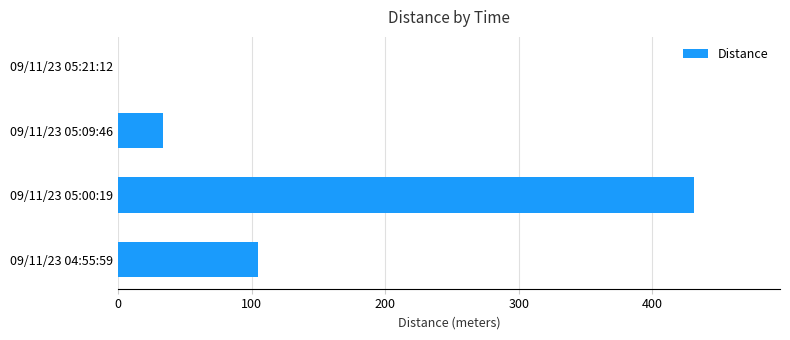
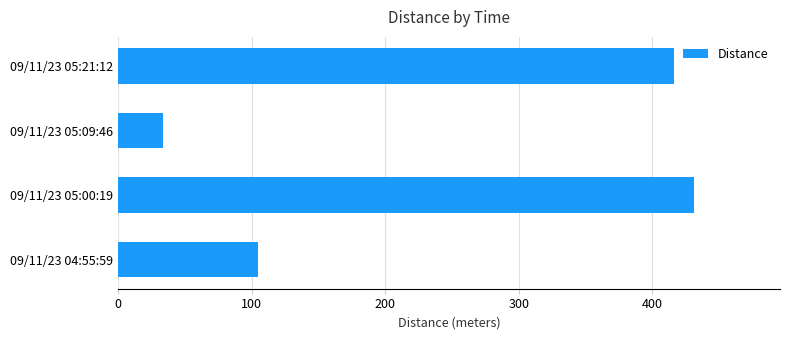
  {
-   "09/11/23 05:21:12": 0,
+   "09/11/23 05:21:12": 416,
    "09/11/23 05:09:46": 34,
    "09/11/23 05:00:19": 431,
    "09/11/23 04:55:59": 105
  }
